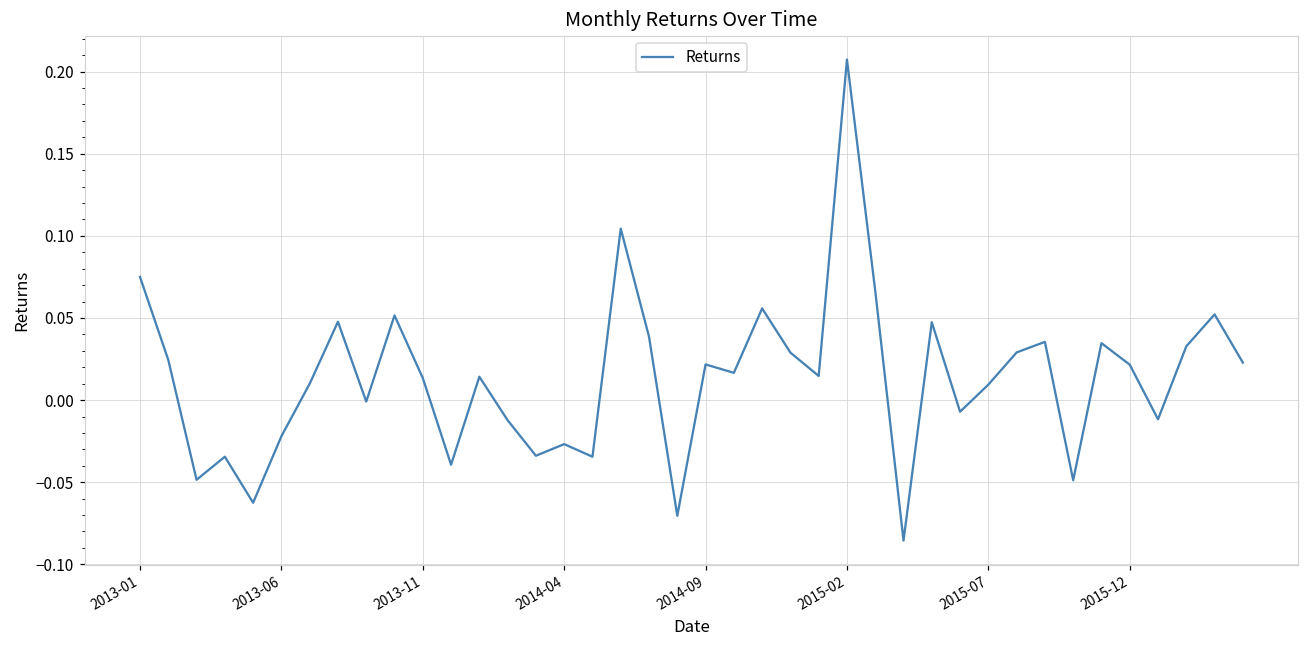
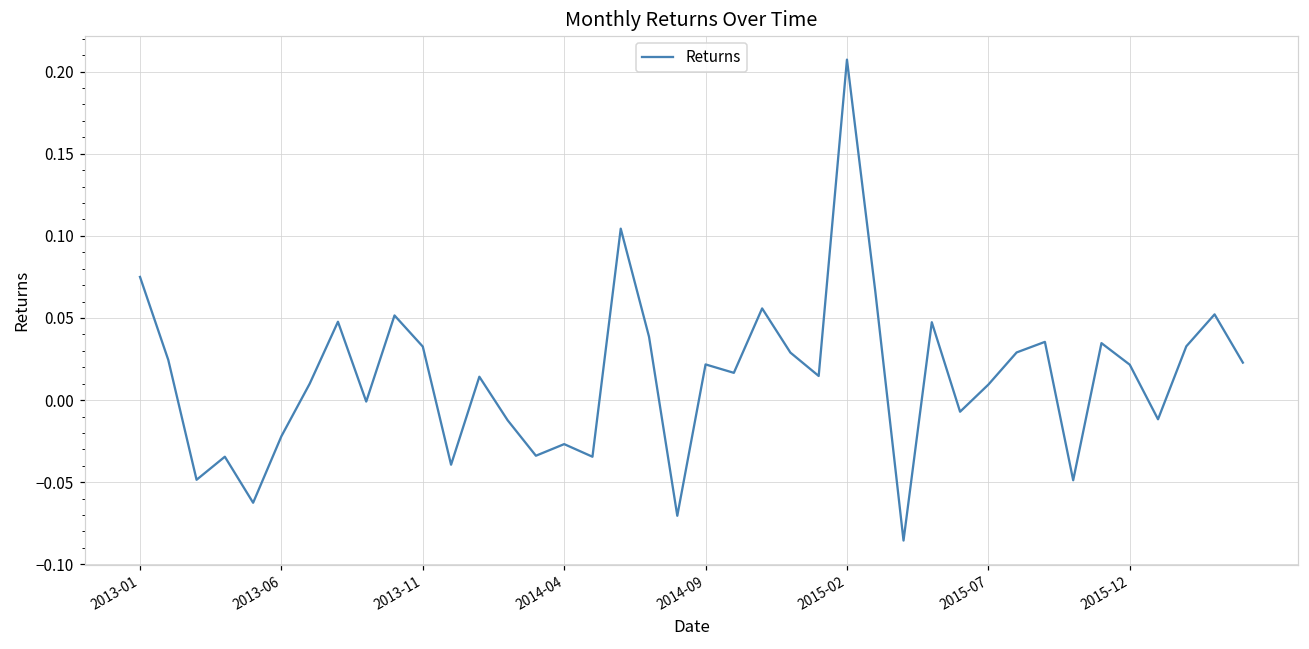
  {
    "2013-01": 0.075,
    "2013-06": -0.022,
-   "2013-11": 0.013,
+   "2013-11": 0.033,
    "2014-04": -0.027,
    "2014-09": 0.022,
    "2015-02": 0.207,
    "2015-07": 0.009,
    "2015-12": 0.022
  }
